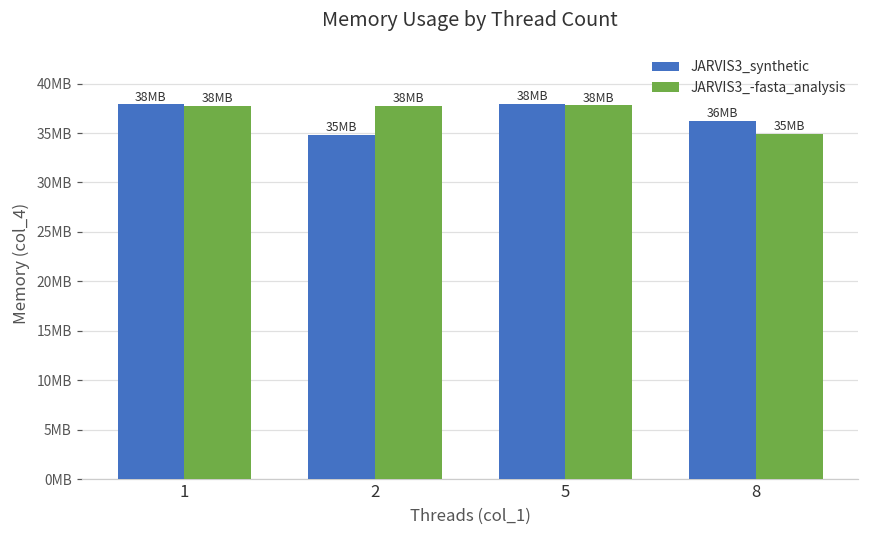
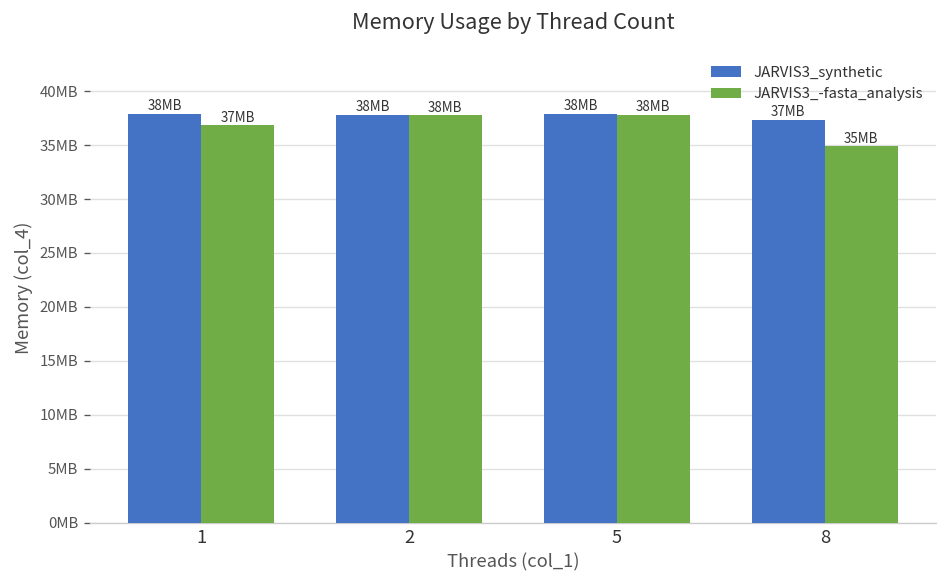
  {
    "JARVIS3_synthetic": {
-     "2": 35,
-     "8": 36
+     "2": 38,
+     "8": 37
    },
    "JARVIS3_-fasta_analysis": {
-     "1": 38
+     "1": 37
    }
  }
